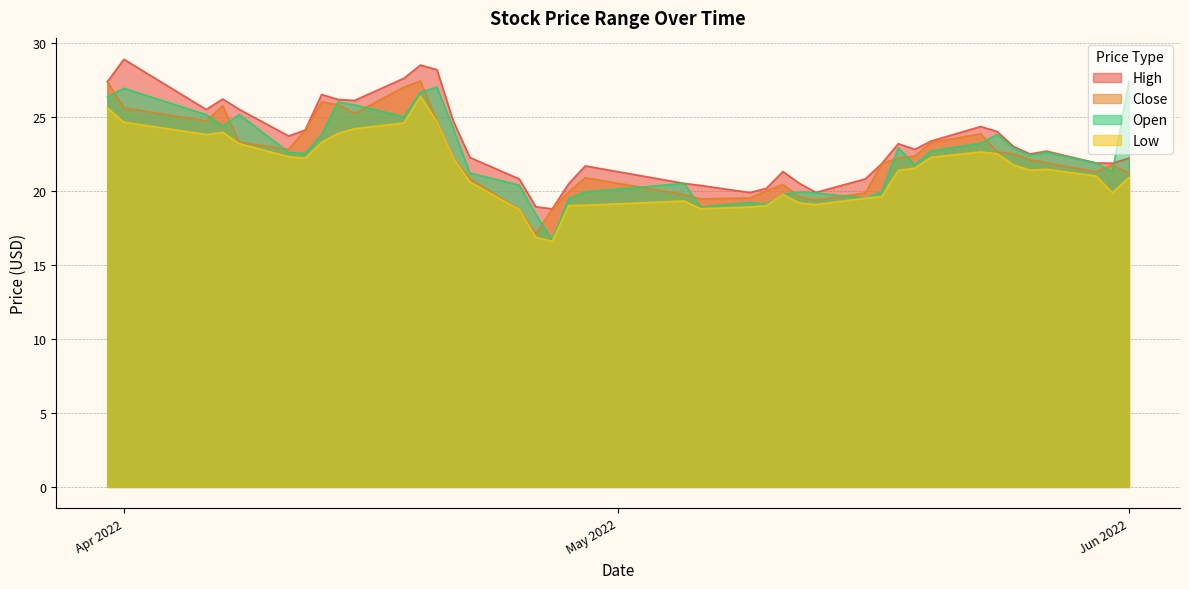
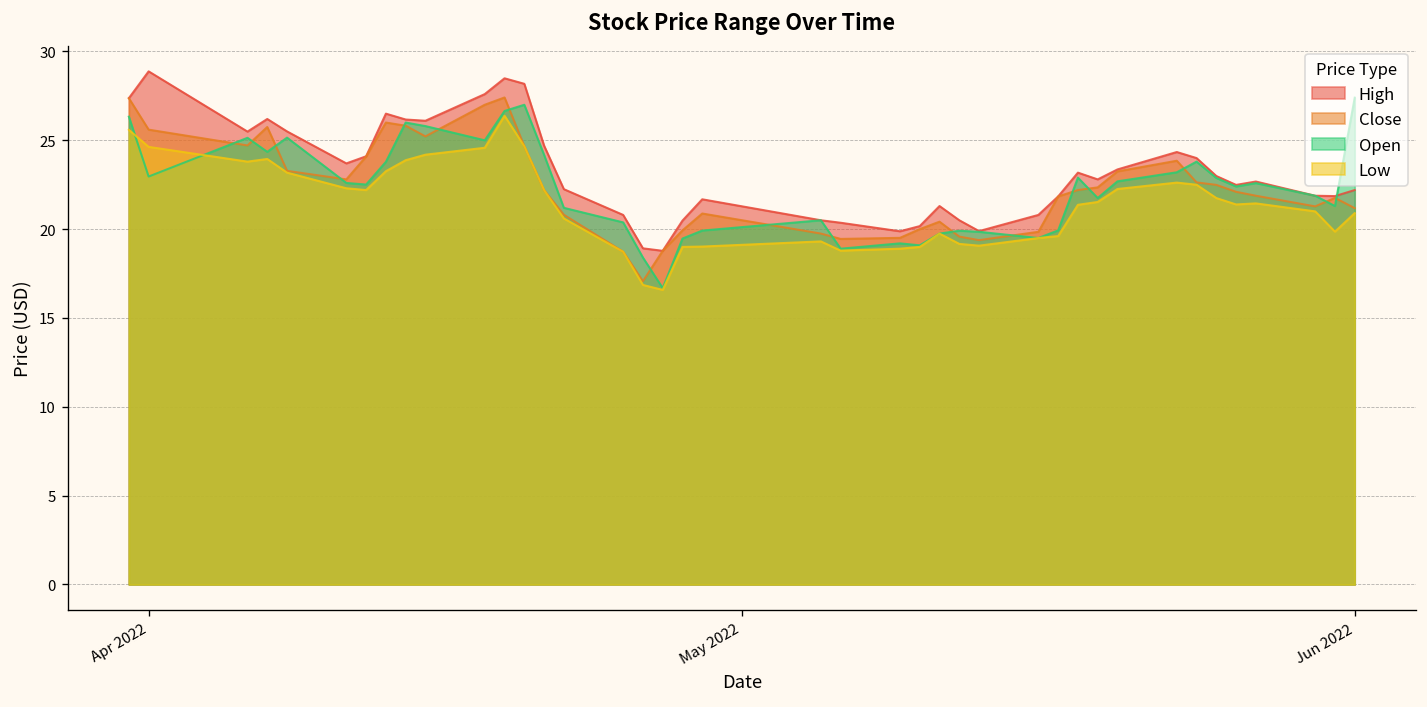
  {
    "Open": {
-     "Apr 2022": 26.9
+     "Apr 2022": 23.0
    },
    "Low": {
      "Apr 2022": 24.6,
      "Jun 2022": 20.9
    }
  }
